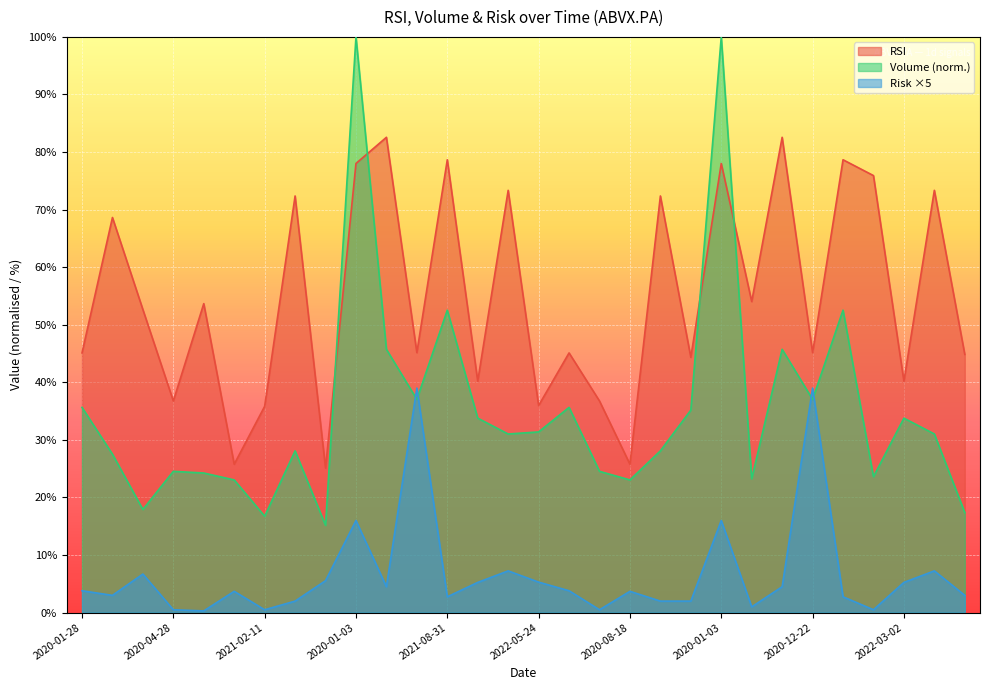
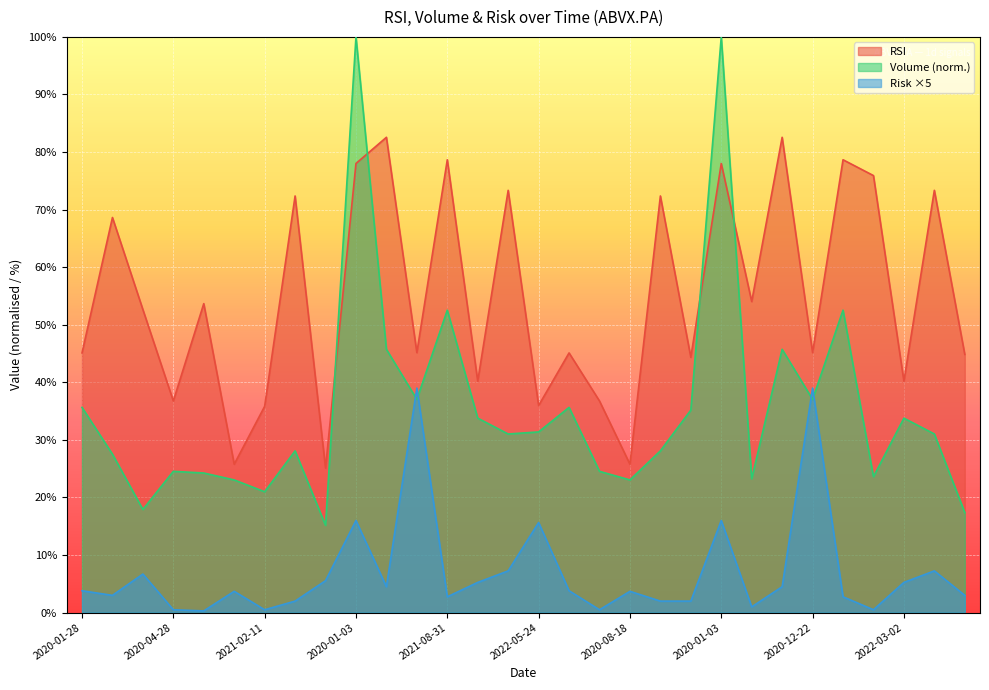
  {
    "RSI": {
      "2021-02-11": "36%",
      "2022-05-24": "36%"
    },
    "Volume (norm.)": {
-     "2021-02-11": "17%",
+     "2021-02-11": "21%",
      "2022-05-24": "31%"
    },
    "Risk ×5": {
      "2021-02-11": "1%",
-     "2022-05-24": "5%"
+     "2022-05-24": "16%"
    }
  }
